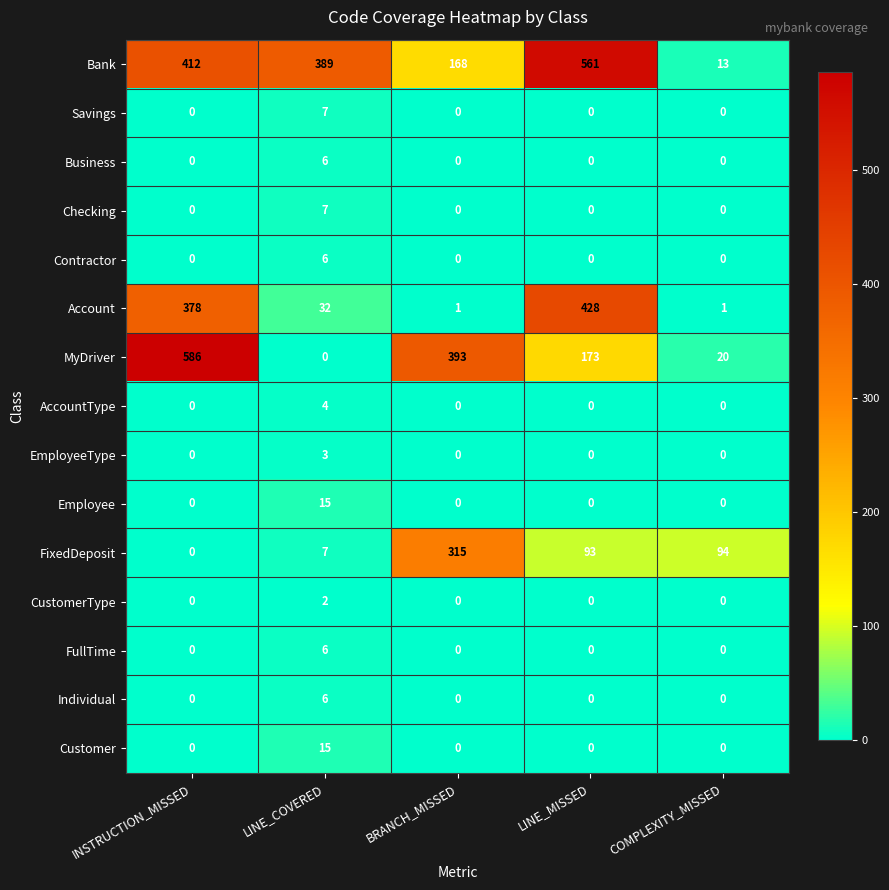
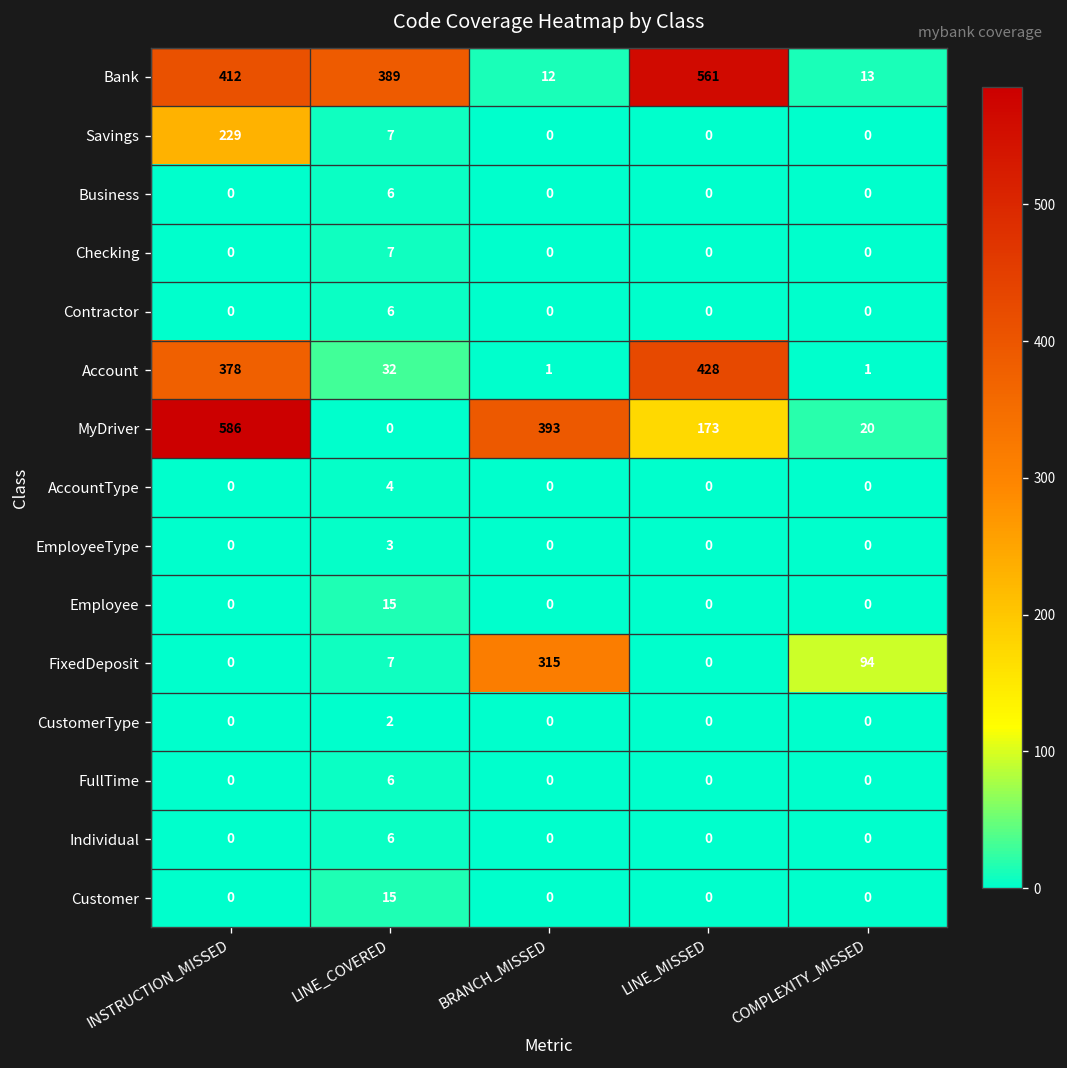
  {
    "Bank": {
      "INSTRUCTION_MISSED": 412,
      "LINE_COVERED": 389,
-     "BRANCH_MISSED": 168,
+     "BRANCH_MISSED": 12,
      "LINE_MISSED": 561,
      "COMPLEXITY_MISSED": 13
    },
    "Savings": {
-     "INSTRUCTION_MISSED": 0,
+     "INSTRUCTION_MISSED": 229,
      "LINE_COVERED": 7,
      "BRANCH_MISSED": 0,
      "LINE_MISSED": 0,
      "COMPLEXITY_MISSED": 0
    },
    "Business": {
      "INSTRUCTION_MISSED": 0,
      "LINE_COVERED": 6,
      "BRANCH_MISSED": 0,
      "LINE_MISSED": 0,
      "COMPLEXITY_MISSED": 0
    },
    "Checking": {
      "INSTRUCTION_MISSED": 0,
      "LINE_COVERED": 7,
      "BRANCH_MISSED": 0,
      "LINE_MISSED": 0,
      "COMPLEXITY_MISSED": 0
    },
    "Contractor": {
      "INSTRUCTION_MISSED": 0,
      "LINE_COVERED": 6,
      "BRANCH_MISSED": 0,
      "LINE_MISSED": 0,
      "COMPLEXITY_MISSED": 0
    },
    "Account": {
      "INSTRUCTION_MISSED": 378,
      "LINE_COVERED": 32,
      "BRANCH_MISSED": 1,
      "LINE_MISSED": 428,
      "COMPLEXITY_MISSED": 1
    },
    "MyDriver": {
      "INSTRUCTION_MISSED": 586,
      "LINE_COVERED": 0,
      "BRANCH_MISSED": 393,
      "LINE_MISSED": 173,
      "COMPLEXITY_MISSED": 20
    },
    "AccountType": {
      "INSTRUCTION_MISSED": 0,
      "LINE_COVERED": 4,
      "BRANCH_MISSED": 0,
      "LINE_MISSED": 0,
      "COMPLEXITY_MISSED": 0
    },
    "EmployeeType": {
      "INSTRUCTION_MISSED": 0,
      "LINE_COVERED": 3,
      "BRANCH_MISSED": 0,
      "LINE_MISSED": 0,
      "COMPLEXITY_MISSED": 0
    },
    "Employee": {
      "INSTRUCTION_MISSED": 0,
      "LINE_COVERED": 15,
      "BRANCH_MISSED": 0,
      "LINE_MISSED": 0,
      "COMPLEXITY_MISSED": 0
    },
    "FixedDeposit": {
      "INSTRUCTION_MISSED": 0,
      "LINE_COVERED": 7,
      "BRANCH_MISSED": 315,
-     "LINE_MISSED": 93,
+     "LINE_MISSED": 0,
      "COMPLEXITY_MISSED": 94
    },
    "CustomerType": {
      "INSTRUCTION_MISSED": 0,
      "LINE_COVERED": 2,
      "BRANCH_MISSED": 0,
      "LINE_MISSED": 0,
      "COMPLEXITY_MISSED": 0
    },
    "FullTime": {
      "INSTRUCTION_MISSED": 0,
      "LINE_COVERED": 6,
      "BRANCH_MISSED": 0,
      "LINE_MISSED": 0,
      "COMPLEXITY_MISSED": 0
    },
    "Individual": {
      "INSTRUCTION_MISSED": 0,
      "LINE_COVERED": 6,
      "BRANCH_MISSED": 0,
      "LINE_MISSED": 0,
      "COMPLEXITY_MISSED": 0
    },
    "Customer": {
      "INSTRUCTION_MISSED": 0,
      "LINE_COVERED": 15,
      "BRANCH_MISSED": 0,
      "LINE_MISSED": 0,
      "COMPLEXITY_MISSED": 0
    }
  }
